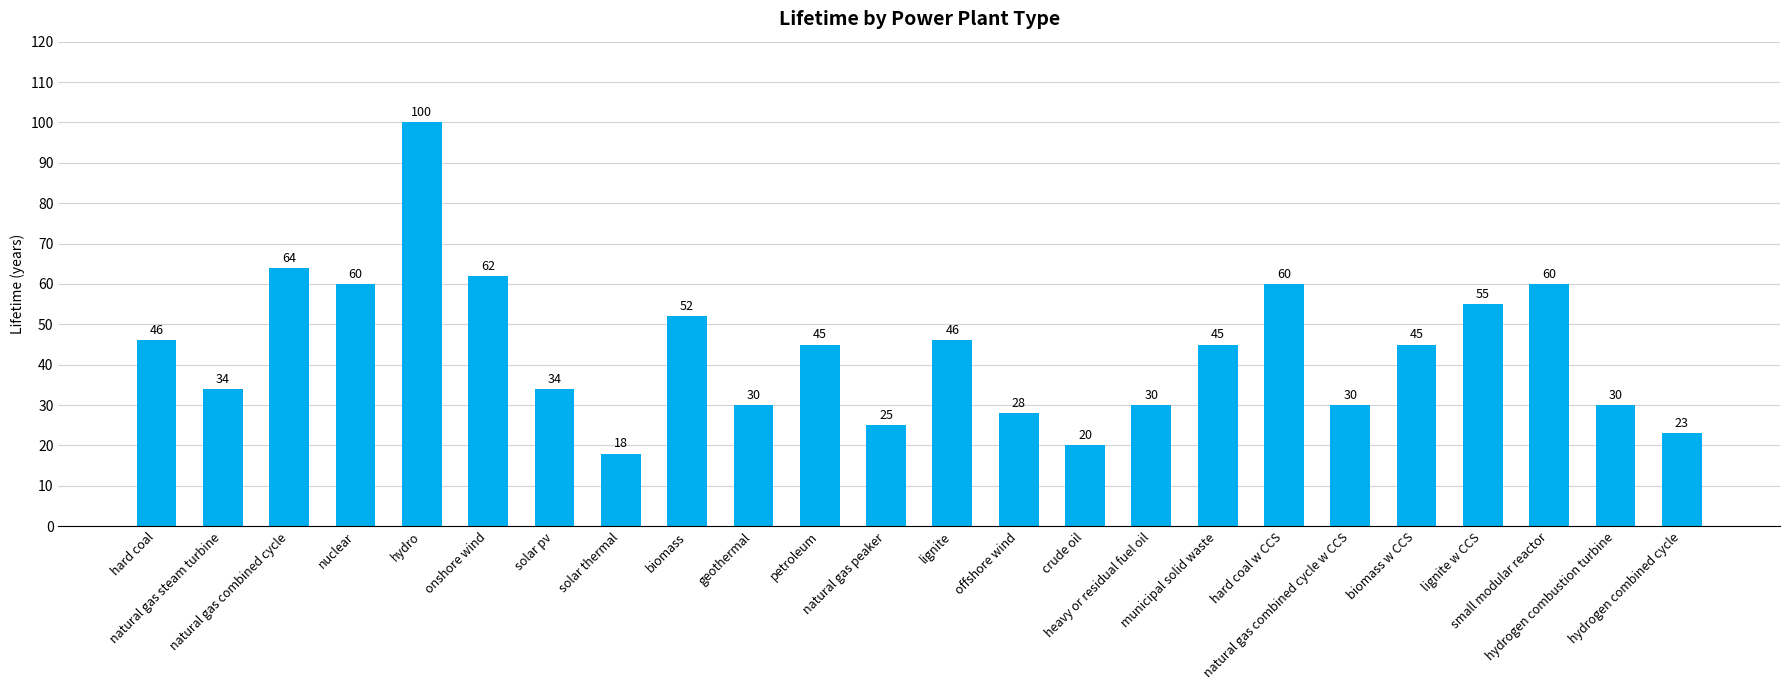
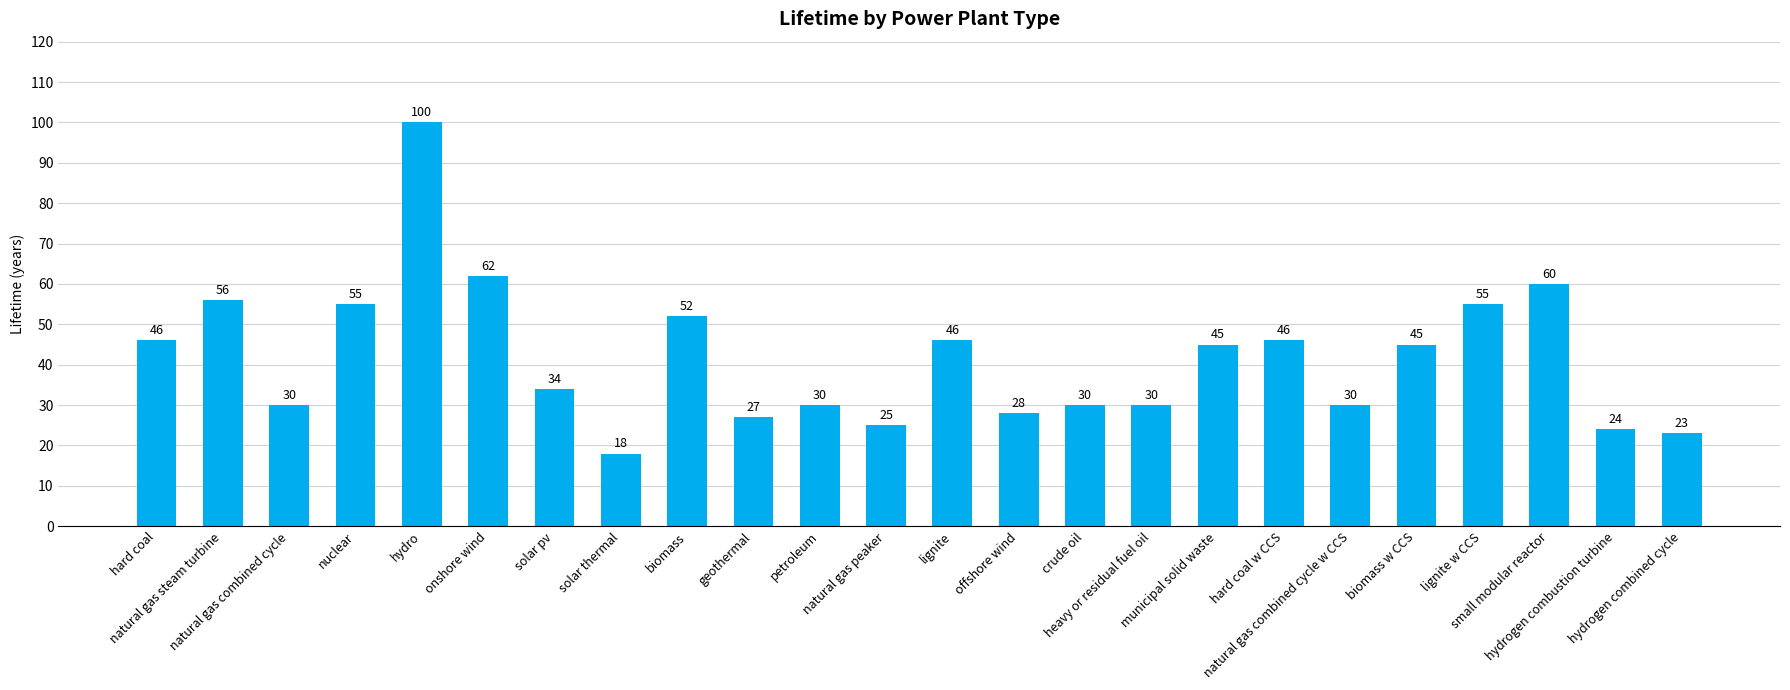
  {
    "hard coal": 46,
-   "natural gas steam turbine": 34,
-   "natural gas combined cycle": 64,
-   "nuclear": 60,
+   "natural gas steam turbine": 56,
+   "natural gas combined cycle": 30,
+   "nuclear": 55,
    "hydro": 100,
    "onshore wind": 62,
    "solar pv": 34,
    "solar thermal": 18,
    "biomass": 52,
-   "geothermal": 30,
-   "petroleum": 45,
+   "geothermal": 27,
+   "petroleum": 30,
    "natural gas peaker": 25,
    "lignite": 46,
    "offshore wind": 28,
-   "crude oil": 20,
+   "crude oil": 30,
    "heavy or residual fuel oil": 30,
    "municipal solid waste": 45,
-   "hard coal w CCS": 60,
+   "hard coal w CCS": 46,
    "natural gas combined cycle w CCS": 30,
    "biomass w CCS": 45,
    "lignite w CCS": 55,
    "small modular reactor": 60,
-   "hydrogen combustion turbine": 30,
+   "hydrogen combustion turbine": 24,
    "hydrogen combined cycle": 23
  }
